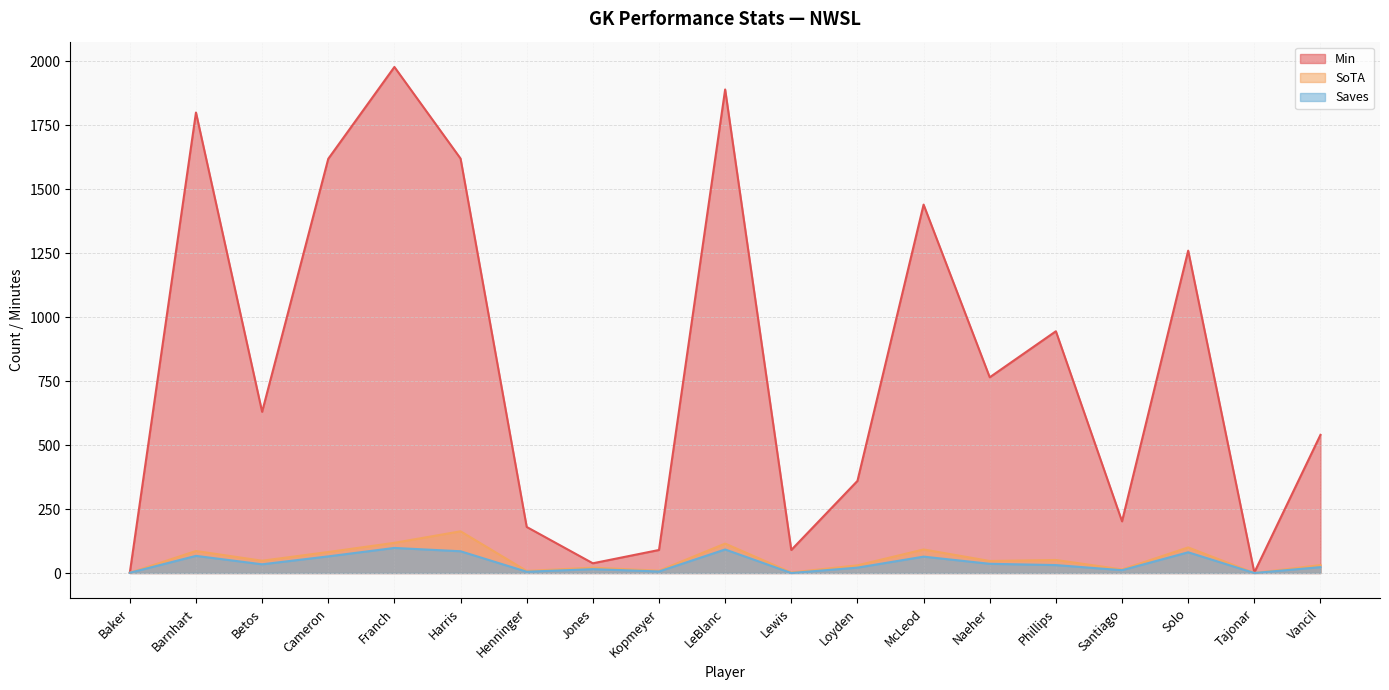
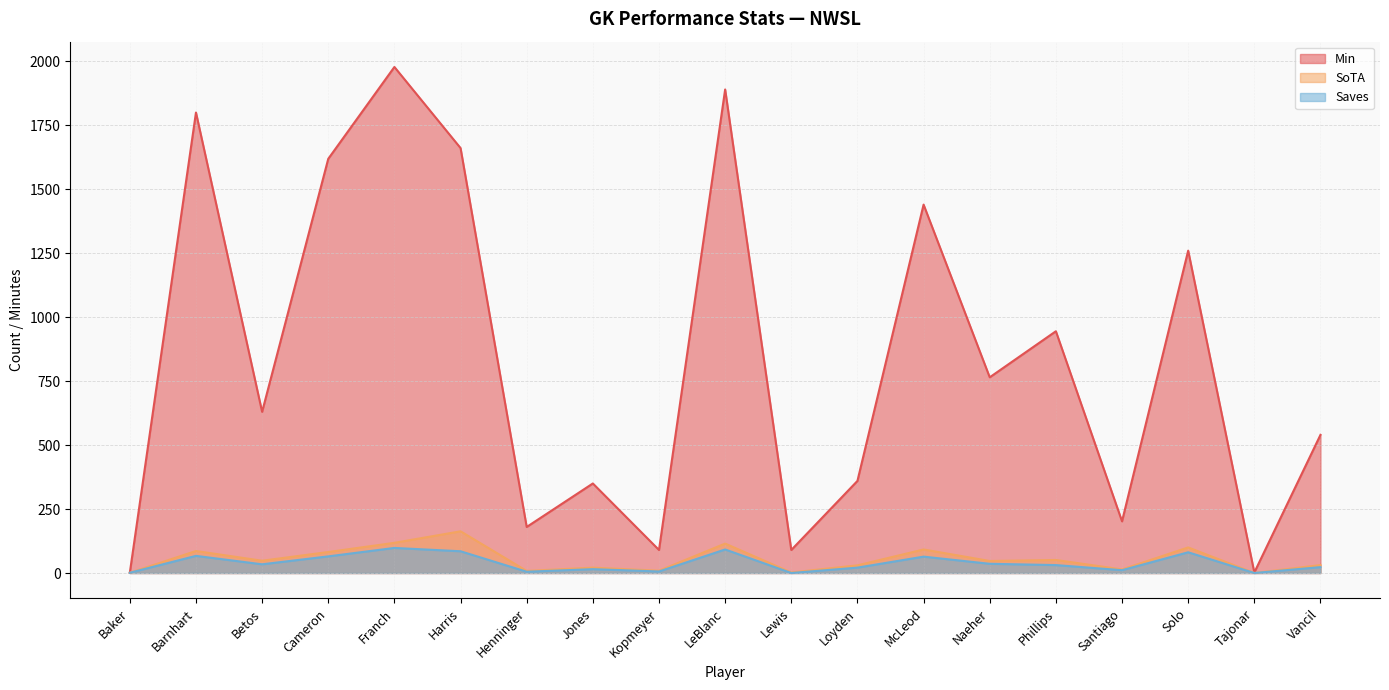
  {
    "Min": {
      "Barnhart": 1800,
      "Betos": 630,
      "Cameron": 1620,
      "Franch": 1980,
-     "Harris": 1620,
+     "Harris": 1660,
      "Henninger": 180,
-     "Jones": 40,
+     "Jones": 350,
      "Kopmeyer": 90,
      "LeBlanc": 1890,
      "Lewis": 90,
      "Loyden": 360,
      "McLeod": 1440,
      "Naeher": 770,
      "Phillips": 950,
      "Santiago": 200,
      "Solo": 1260,
      "Vancil": 540
    },
    "SoTA": {
      "Barnhart": 90,
      "Betos": 50,
      "Cameron": 80,
      "Franch": 120,
      "Harris": 160,
      "LeBlanc": 120,
      "McLeod": 90,
      "Naeher": 50,
      "Phillips": 50,
      "Solo": 100
    },
    "Saves": {
      "Barnhart": 70,
      "Betos": 30,
      "Cameron": 70,
      "Franch": 100,
      "Harris": 90,
      "LeBlanc": 90,
      "McLeod": 60,
      "Naeher": 40,
      "Phillips": 30,
      "Solo": 80
    }
  }
